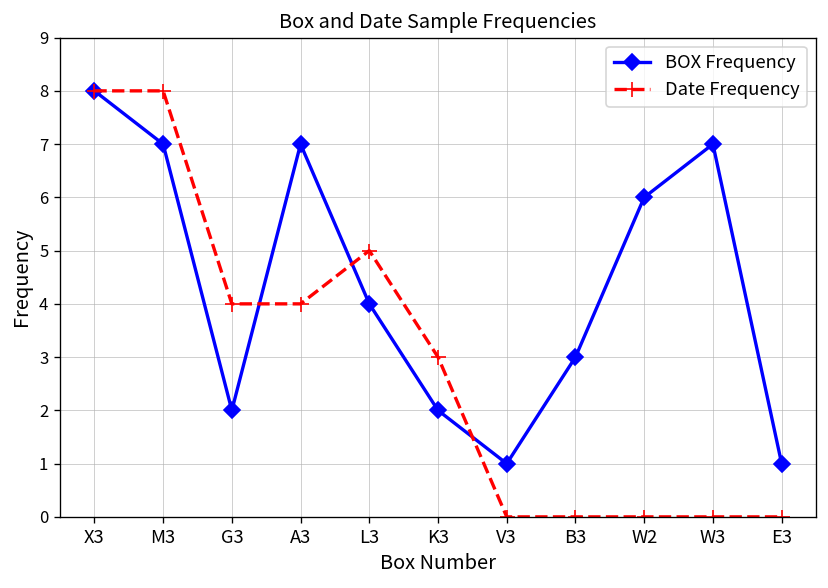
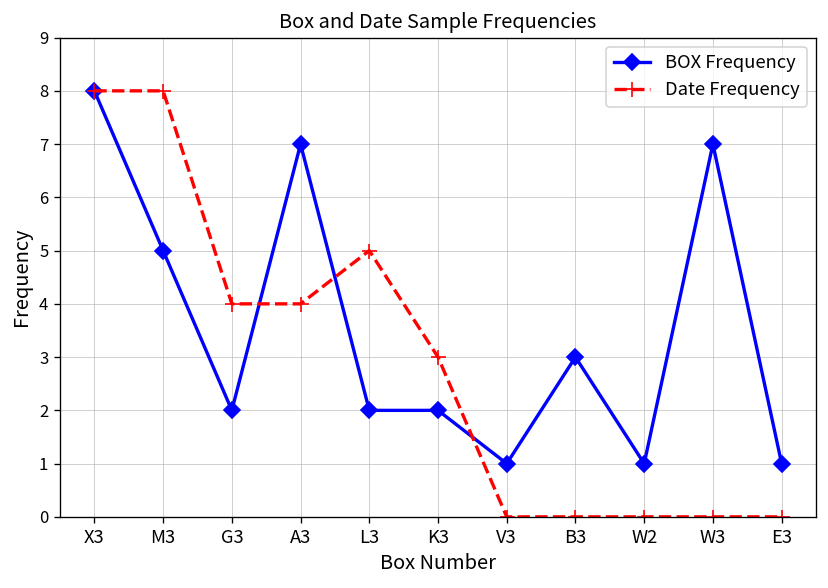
  {
    "BOX Frequency": {
-     "M3": 7,
+     "M3": 5,
      "G3": 2,
      "A3": 7,
-     "L3": 4,
+     "L3": 2,
      "K3": 2,
      "V3": 1,
      "B3": 3,
-     "W2": 6,
+     "W2": 1,
      "W3": 7,
      "E3": 1
    },
    "Date Frequency": {
      "M3": 8,
      "G3": 4,
      "A3": 4,
      "L3": 5,
      "K3": 3,
      "V3": 0,
      "B3": 0,
      "W2": 0,
      "W3": 0,
      "E3": 0
    }
  }
